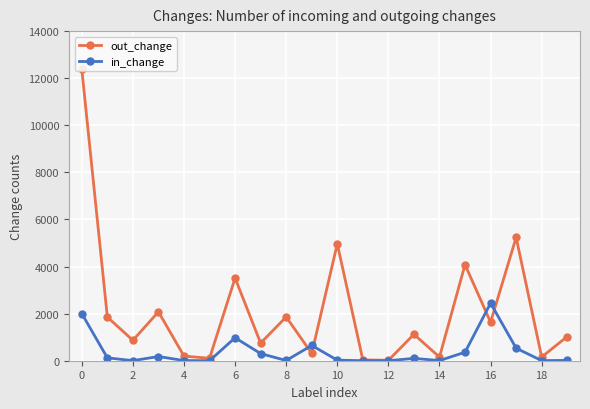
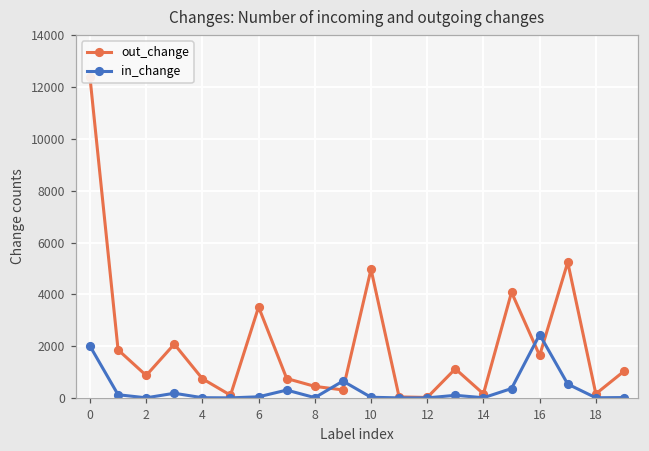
  {
    "out_change": {
      "2": 900,
-     "4": 200,
+     "4": 700,
      "6": 3500,
-     "8": 1900,
+     "8": 400,
      "10": 5000,
      "14": 200,
      "16": 1600,
      "18": 200
    },
    "in_change": {
      "0": 2000,
      "2": 0,
      "4": 0,
-     "6": 1000,
+     "6": 0,
      "8": 0,
      "10": 0,
      "14": 0,
      "16": 2400,
      "18": 0
    }
  }
